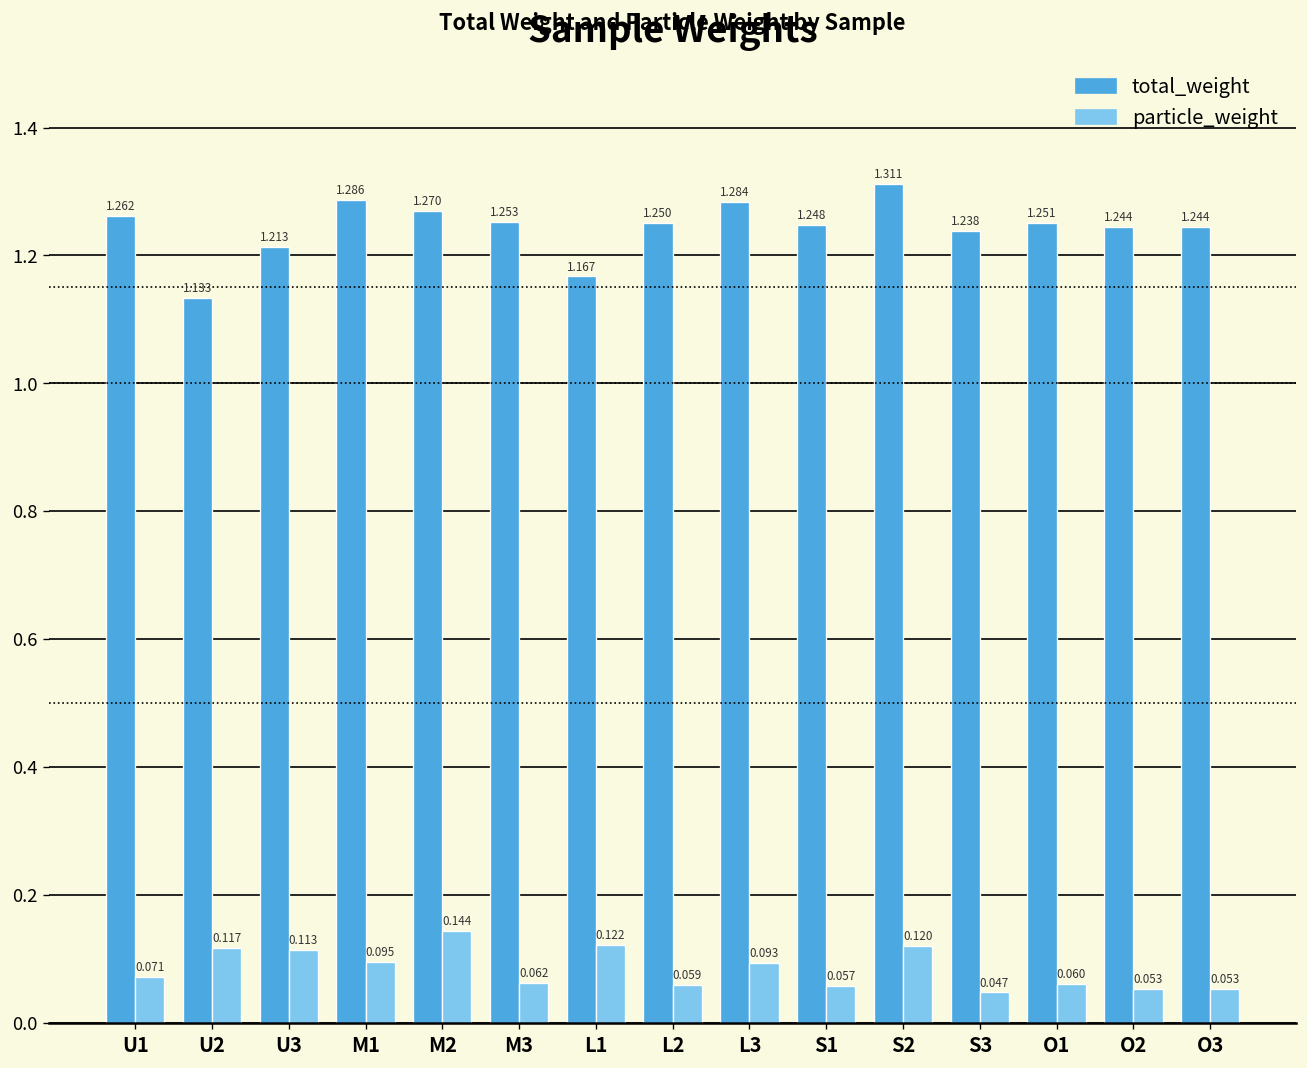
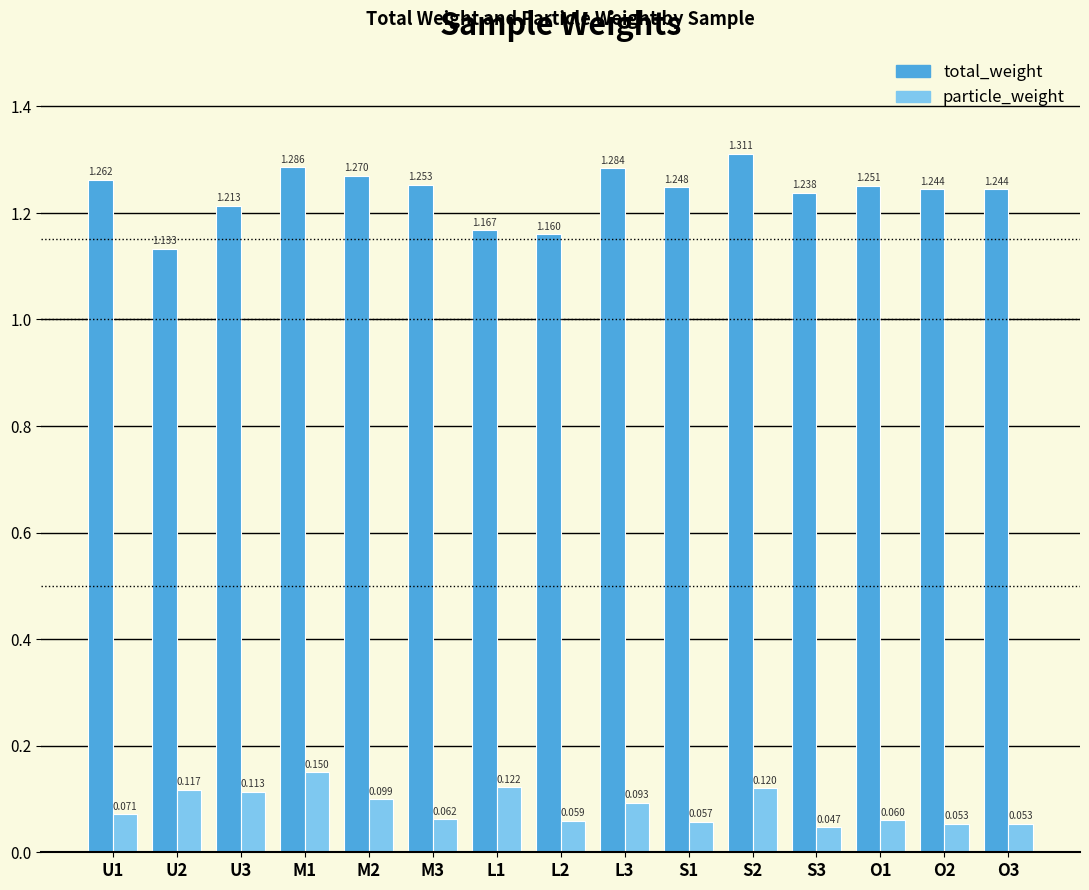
  {
    "total_weight": {
      "U1": 1.262,
      "U2": 1.133,
      "U3": 1.213,
      "M1": 1.286,
      "M2": 1.270,
      "M3": 1.253,
      "L1": 1.167,
-     "L2": 1.250,
+     "L2": 1.160,
      "L3": 1.284,
      "S1": 1.248,
      "S2": 1.311,
      "S3": 1.238,
      "O1": 1.251,
      "O2": 1.244,
      "O3": 1.244
    },
    "particle_weight": {
      "U1": 0.071,
      "U2": 0.117,
      "U3": 0.113,
-     "M1": 0.095,
-     "M2": 0.144,
+     "M1": 0.150,
+     "M2": 0.099,
      "M3": 0.062,
      "L1": 0.122,
      "L2": 0.059,
      "L3": 0.093,
      "S1": 0.057,
      "S2": 0.120,
      "S3": 0.047,
      "O1": 0.060,
      "O2": 0.053,
      "O3": 0.053
    }
  }
